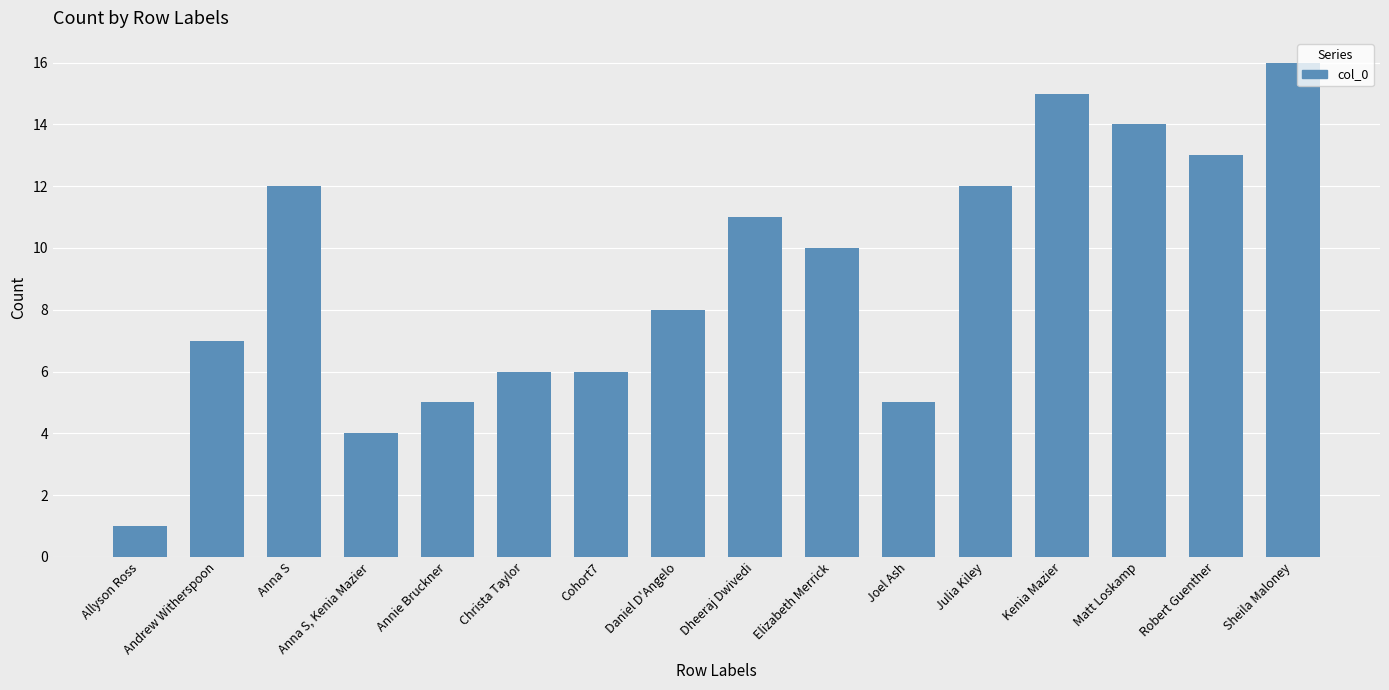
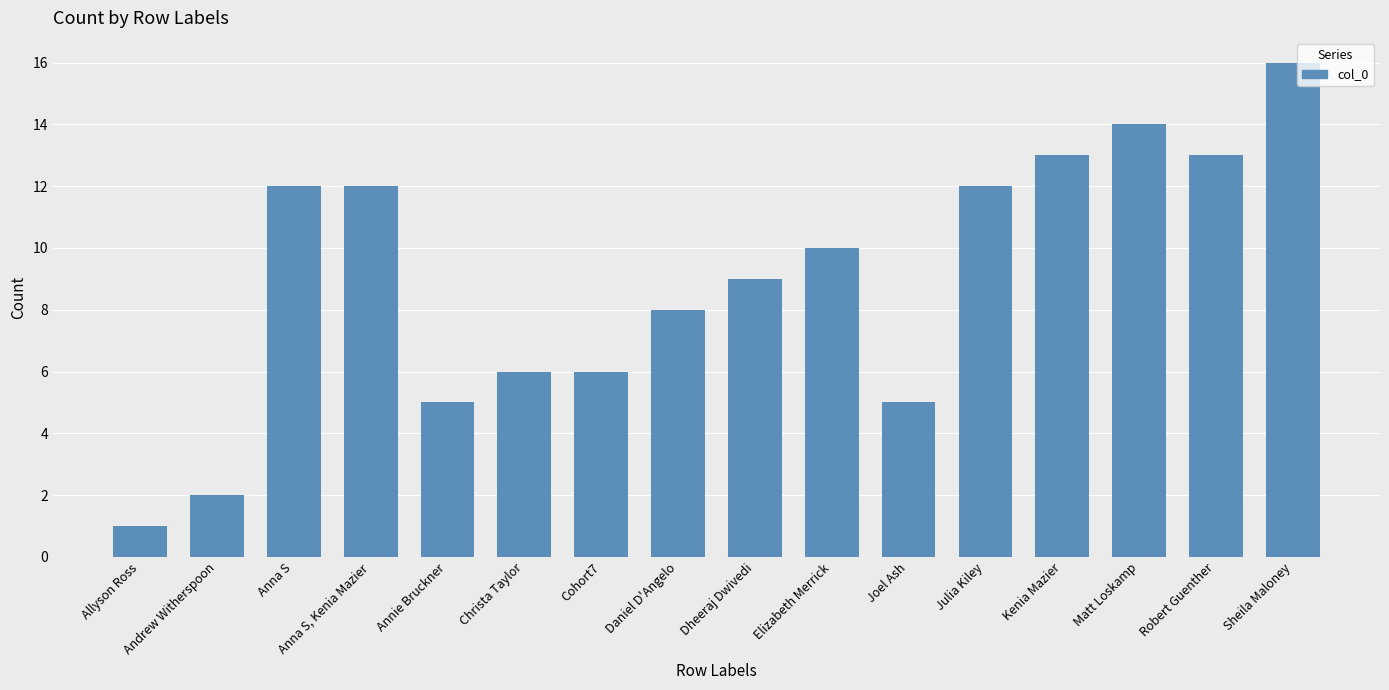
  {
    "Allyson Ross": 1,
-   "Andrew Witherspoon": 7,
+   "Andrew Witherspoon": 2,
    "Anna S": 12,
-   "Anna S, Kenia Mazier": 4,
+   "Anna S, Kenia Mazier": 12,
    "Annie Bruckner": 5,
    "Christa Taylor": 6,
    "Cohort7": 6,
    "Daniel D'Angelo": 8,
-   "Dheeraj Dwivedi": 11,
+   "Dheeraj Dwivedi": 9,
    "Elizabeth Merrick": 10,
    "Joel Ash": 5,
    "Julia Kiley": 12,
-   "Kenia Mazier": 15,
+   "Kenia Mazier": 13,
    "Matt Loskamp": 14,
    "Robert Guenther": 13,
    "Sheila Maloney": 16
  }
